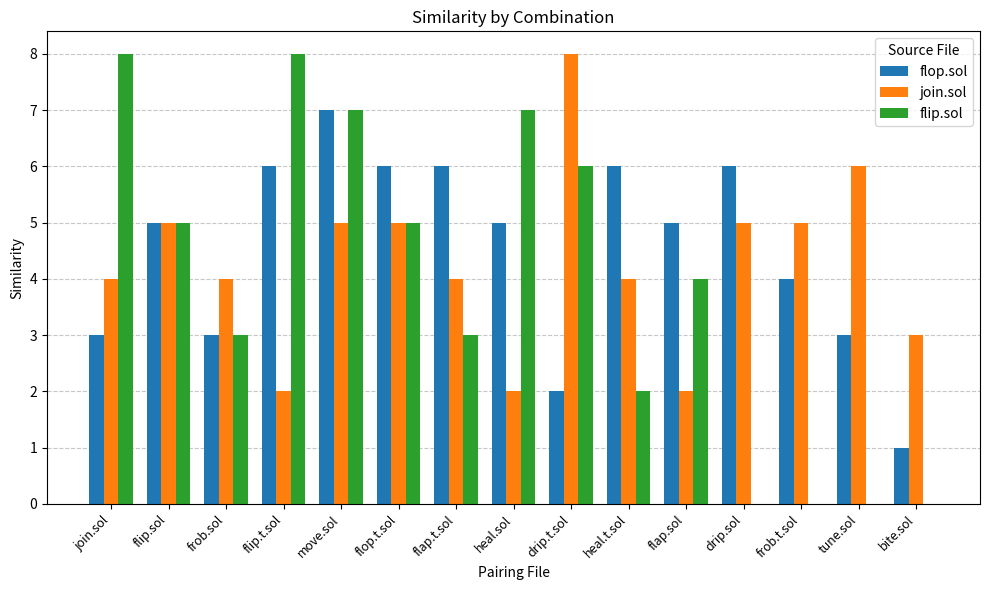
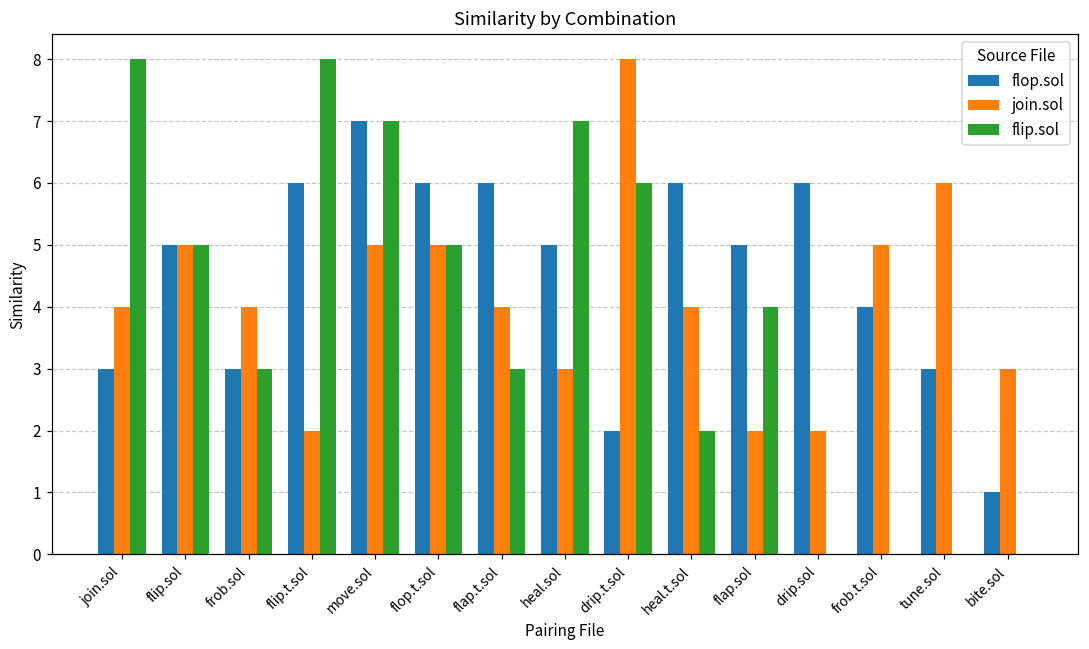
  {
    "flop.sol": {
      "join.sol": 3,
      "flip.sol": 5,
      "frob.sol": 3,
      "flip.t.sol": 6,
      "move.sol": 7,
      "flop.t.sol": 6,
      "flap.t.sol": 6,
      "heal.sol": 5,
      "drip.t.sol": 2,
      "heal.t.sol": 6,
      "flap.sol": 5,
      "drip.sol": 6,
      "frob.t.sol": 4,
      "tune.sol": 3,
      "bite.sol": 1
    },
    "join.sol": {
      "join.sol": 4,
      "flip.sol": 5,
      "frob.sol": 4,
      "flip.t.sol": 2,
      "move.sol": 5,
      "flop.t.sol": 5,
      "flap.t.sol": 4,
-     "heal.sol": 2,
+     "heal.sol": 3,
      "drip.t.sol": 8,
      "heal.t.sol": 4,
      "flap.sol": 2,
-     "drip.sol": 5,
+     "drip.sol": 2,
      "frob.t.sol": 5,
      "tune.sol": 6,
      "bite.sol": 3
    },
    "flip.sol": {
      "join.sol": 8,
      "flip.sol": 5,
      "frob.sol": 3,
      "flip.t.sol": 8,
      "move.sol": 7,
      "flop.t.sol": 5,
      "flap.t.sol": 3,
      "heal.sol": 7,
      "drip.t.sol": 6,
      "heal.t.sol": 2,
      "flap.sol": 4,
      "drip.sol": 0,
      "frob.t.sol": 0,
      "tune.sol": 0,
      "bite.sol": 0
    }
  }
